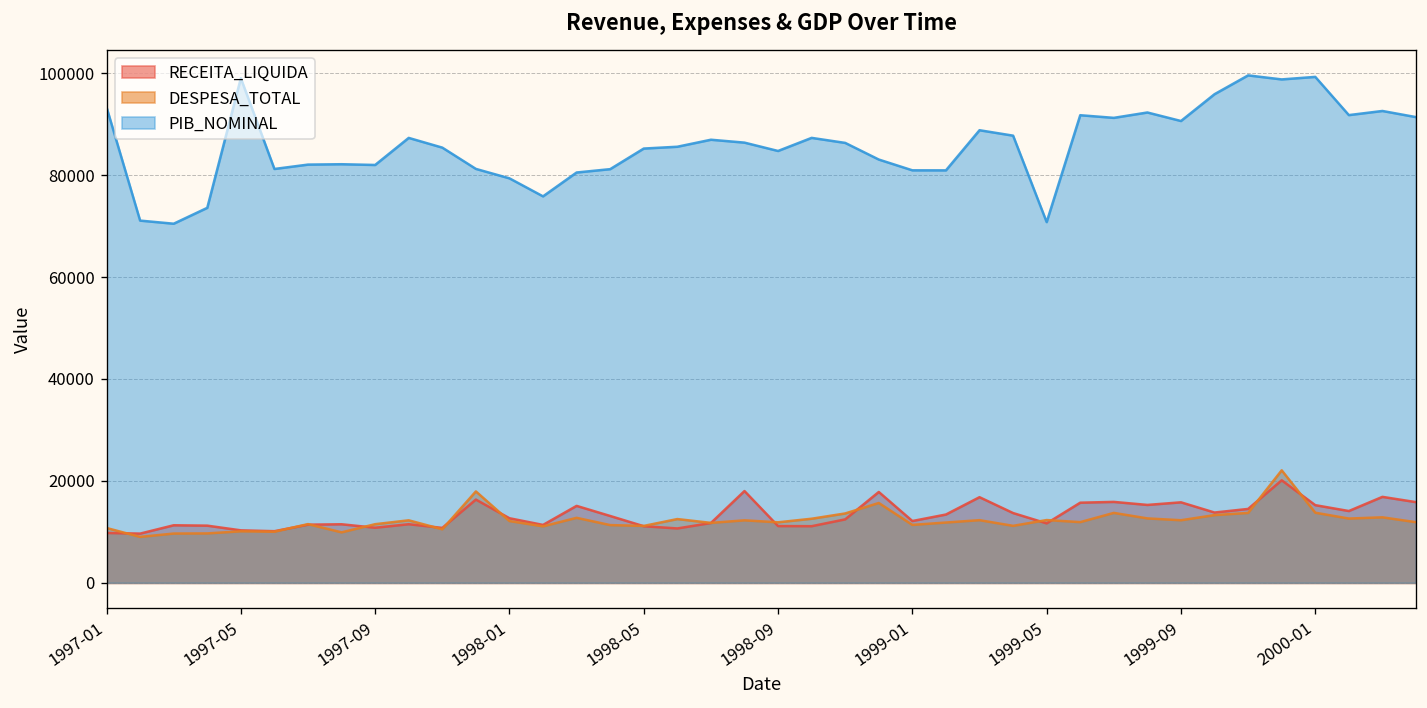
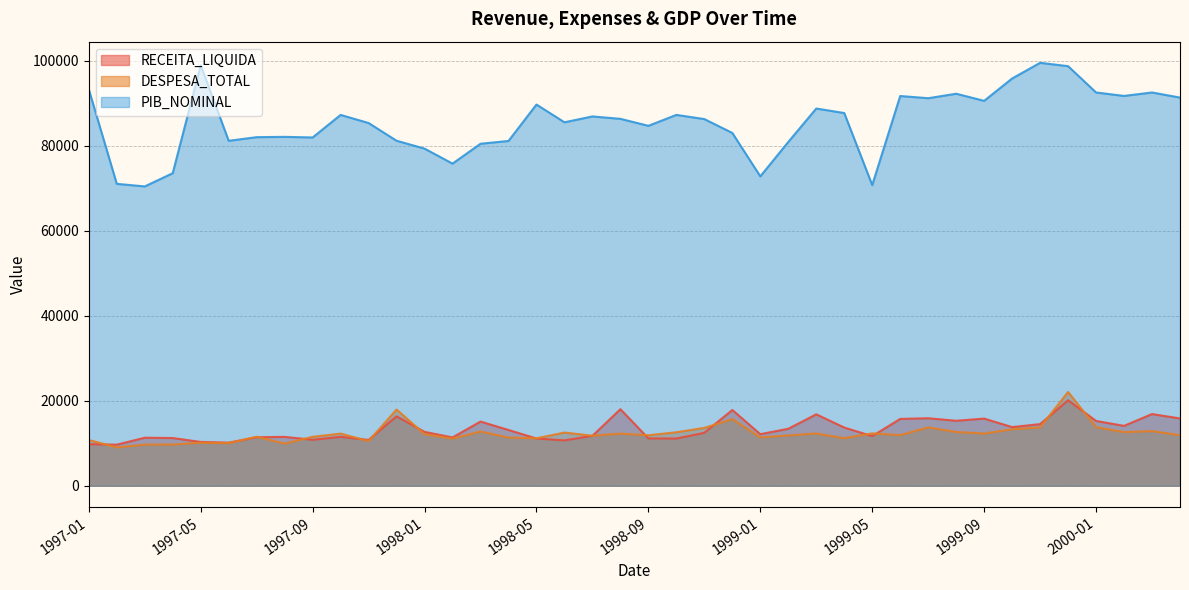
  {
    "PIB_NOMINAL": {
      "1997-01": 93000,
      "1997-09": 82000,
      "1998-01": 79000,
-     "1998-05": 85000,
+     "1998-05": 90000,
      "1998-09": 85000,
-     "1999-01": 81000,
+     "1999-01": 73000,
      "1999-05": 71000,
      "1999-09": 91000,
-     "2000-01": 99000
+     "2000-01": 93000
    }
  }
